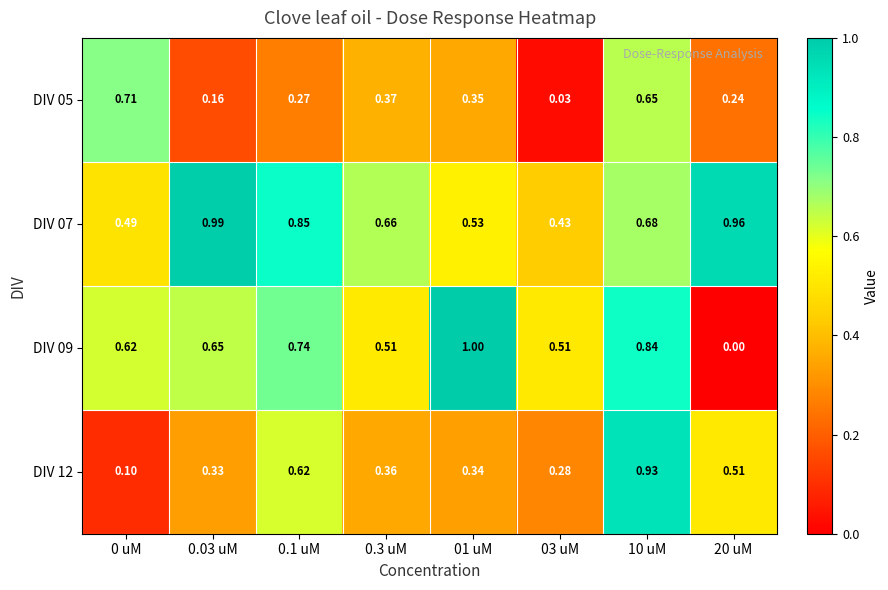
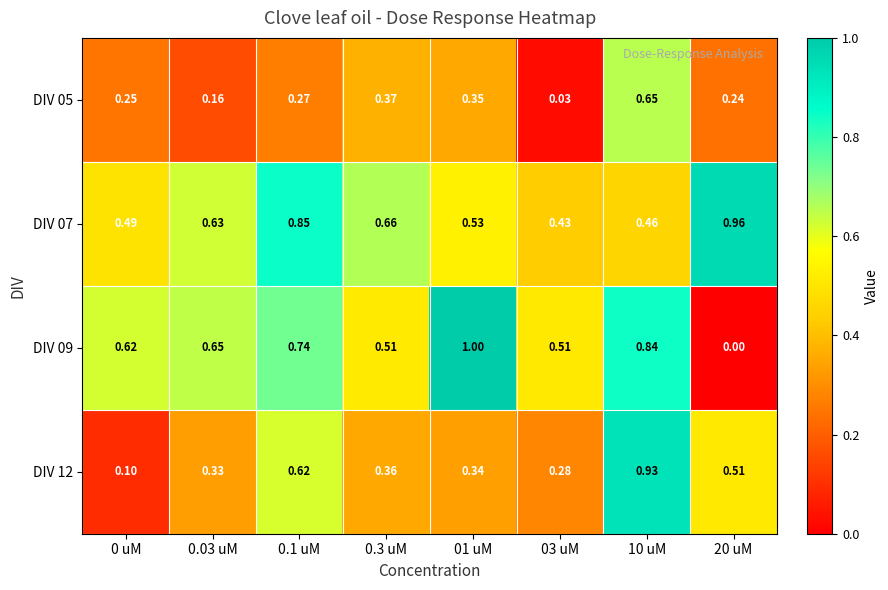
  {
    "DIV 05": {
-     "0 uM": 0.71,
+     "0 uM": 0.25,
      "0.03 uM": 0.16,
      "0.1 uM": 0.27,
      "0.3 uM": 0.37,
      "01 uM": 0.35,
      "03 uM": 0.03,
      "10 uM": 0.65
    },
    "DIV 07": {
      "0 uM": 0.49,
-     "0.03 uM": 0.99,
+     "0.03 uM": 0.63,
      "0.1 uM": 0.85,
      "0.3 uM": 0.66,
      "01 uM": 0.53,
      "03 uM": 0.43,
-     "10 uM": 0.68,
+     "10 uM": 0.46,
      "20 uM": 0.96
    },
    "DIV 09": {
      "0 uM": 0.62,
      "0.03 uM": 0.65,
      "0.1 uM": 0.74,
      "0.3 uM": 0.51,
      "01 uM": 1.00,
      "03 uM": 0.51,
      "10 uM": 0.84,
      "20 uM": 0.00
    },
    "DIV 12": {
      "0 uM": 0.10,
      "0.03 uM": 0.33,
      "0.1 uM": 0.62,
      "0.3 uM": 0.36,
      "01 uM": 0.34,
      "03 uM": 0.28,
      "10 uM": 0.93,
      "20 uM": 0.51
    }
  }
